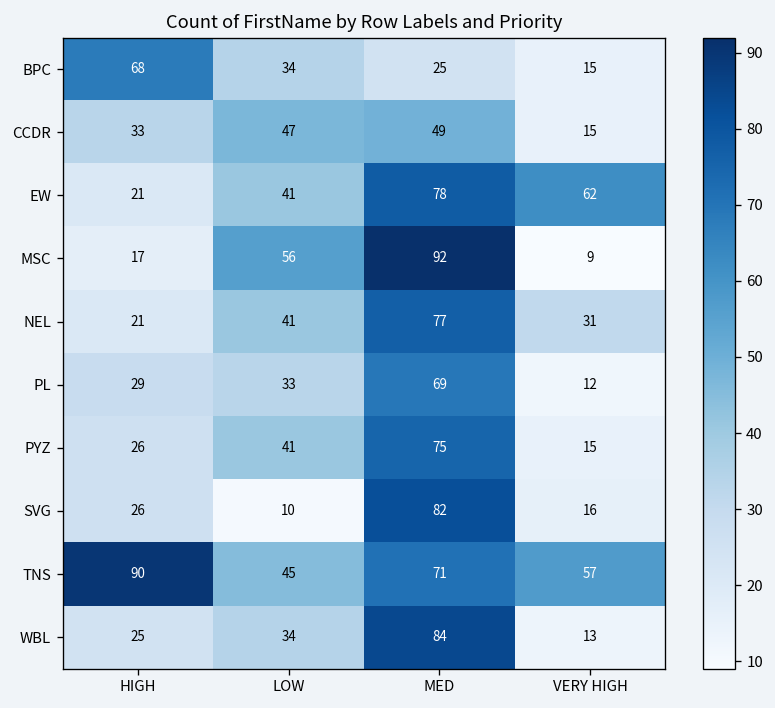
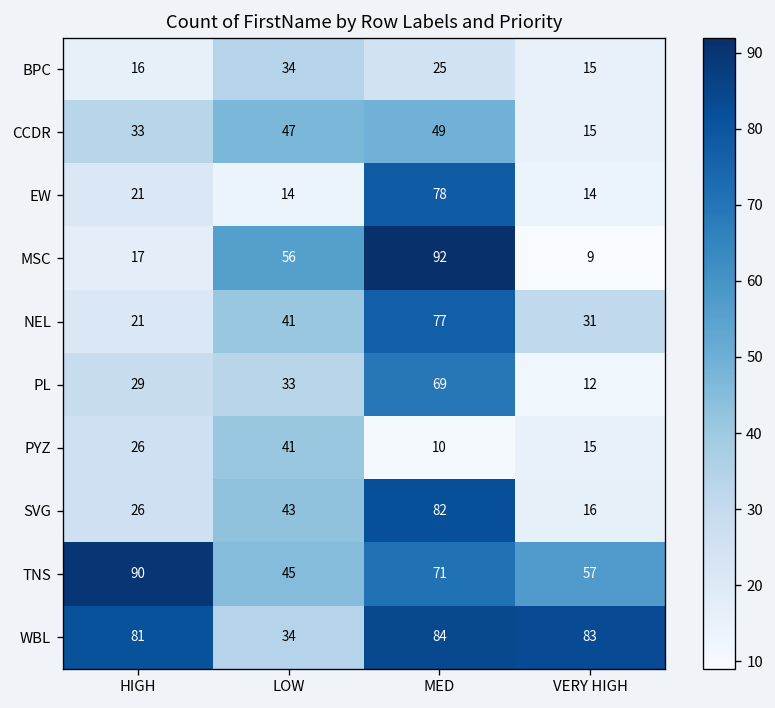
  {
    "BPC": {
-     "HIGH": 68,
+     "HIGH": 16,
      "LOW": 34,
      "MED": 25,
      "VERY HIGH": 15
    },
    "CCDR": {
      "HIGH": 33,
      "LOW": 47,
      "MED": 49,
      "VERY HIGH": 15
    },
    "EW": {
      "HIGH": 21,
-     "LOW": 41,
+     "LOW": 14,
      "MED": 78,
-     "VERY HIGH": 62
+     "VERY HIGH": 14
    },
    "MSC": {
      "HIGH": 17,
      "LOW": 56,
      "MED": 92,
      "VERY HIGH": 9
    },
    "NEL": {
      "HIGH": 21,
      "LOW": 41,
      "MED": 77,
      "VERY HIGH": 31
    },
    "PL": {
      "HIGH": 29,
      "LOW": 33,
      "MED": 69,
      "VERY HIGH": 12
    },
    "PYZ": {
      "HIGH": 26,
      "LOW": 41,
-     "MED": 75,
+     "MED": 10,
      "VERY HIGH": 15
    },
    "SVG": {
      "HIGH": 26,
-     "LOW": 10,
+     "LOW": 43,
      "MED": 82,
      "VERY HIGH": 16
    },
    "TNS": {
      "HIGH": 90,
      "LOW": 45,
      "MED": 71,
      "VERY HIGH": 57
    },
    "WBL": {
-     "HIGH": 25,
+     "HIGH": 81,
      "LOW": 34,
      "MED": 84,
-     "VERY HIGH": 13
+     "VERY HIGH": 83
    }
  }
